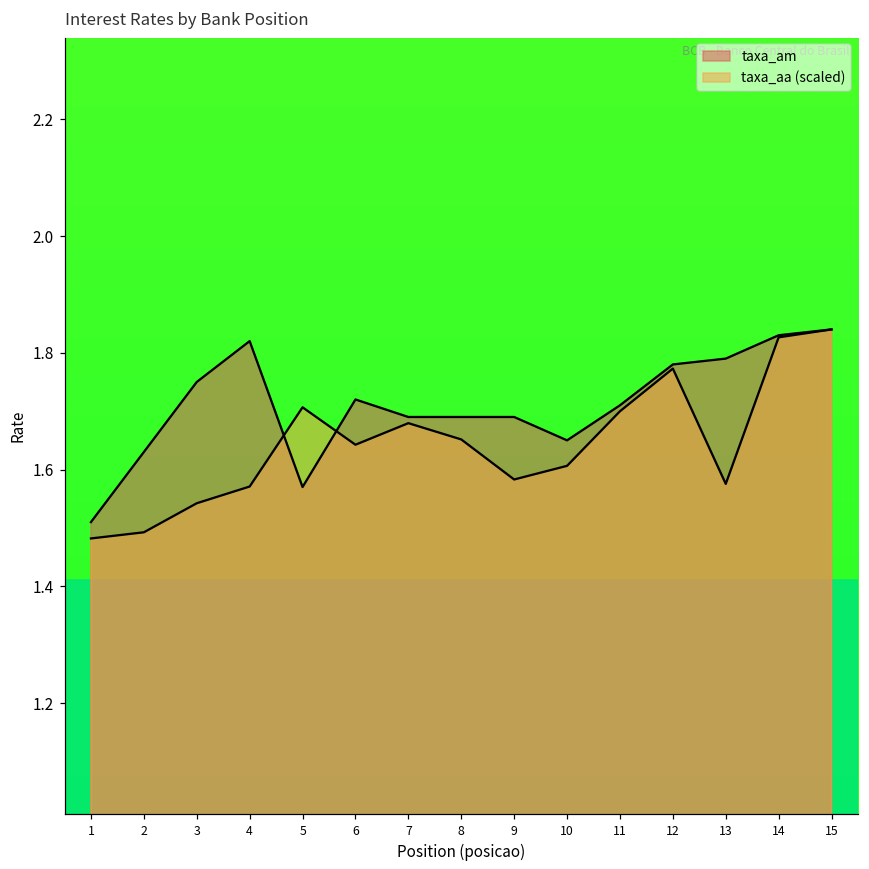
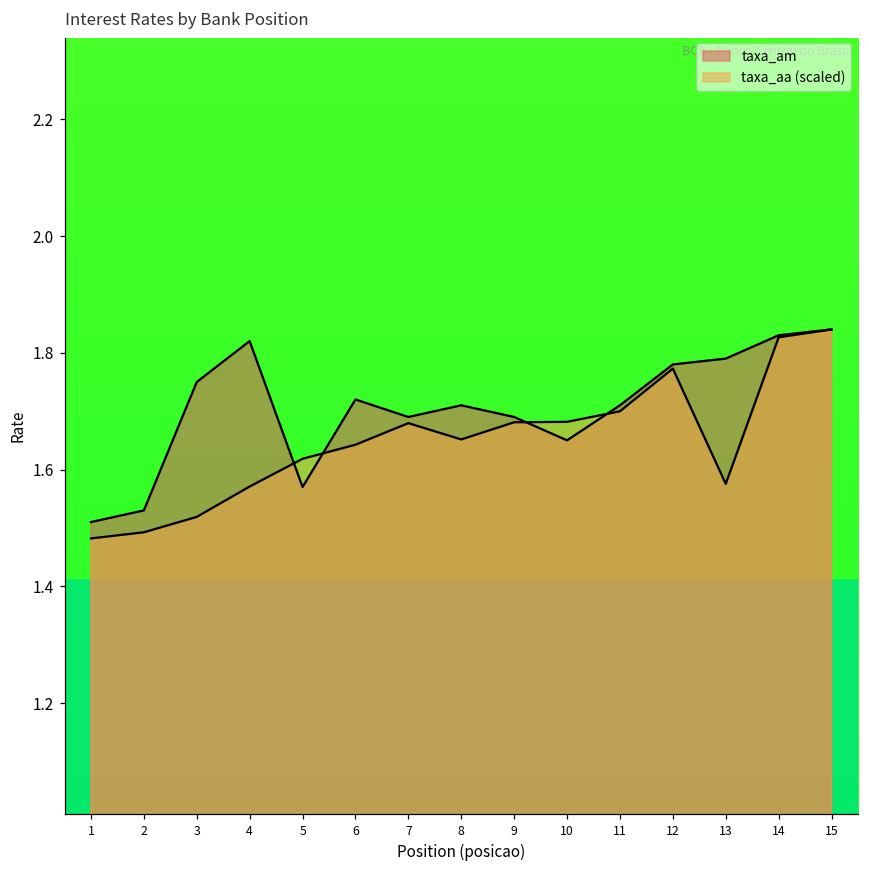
  {
    "taxa_am": {
      "1": 1.51,
-     "2": 1.63,
+     "2": 1.53,
      "3": 1.75,
      "4": 1.82,
      "5": 1.57,
      "6": 1.72,
      "7": 1.69,
-     "8": 1.69,
+     "8": 1.71,
      "9": 1.69,
      "10": 1.65,
      "11": 1.71,
      "12": 1.78,
      "13": 1.79
    },
    "taxa_aa (scaled)": {
      "1": 1.48,
      "2": 1.49,
-     "3": 1.54,
+     "3": 1.52,
      "4": 1.57,
-     "5": 1.71,
+     "5": 1.62,
      "6": 1.64,
      "7": 1.68,
      "8": 1.65,
-     "9": 1.58,
-     "10": 1.61,
+     "9": 1.68,
+     "10": 1.68,
      "11": 1.70,
      "12": 1.77,
      "13": 1.58
    }
  }
